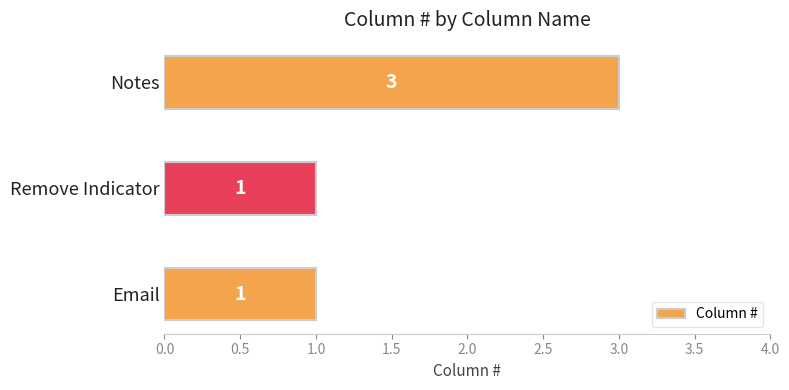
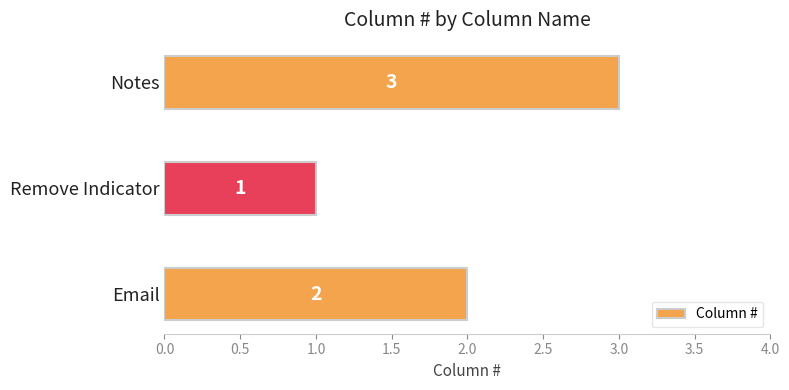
  {
    "Notes": 3,
    "Remove Indicator": 1,
-   "Email": 1
+   "Email": 2
  }
